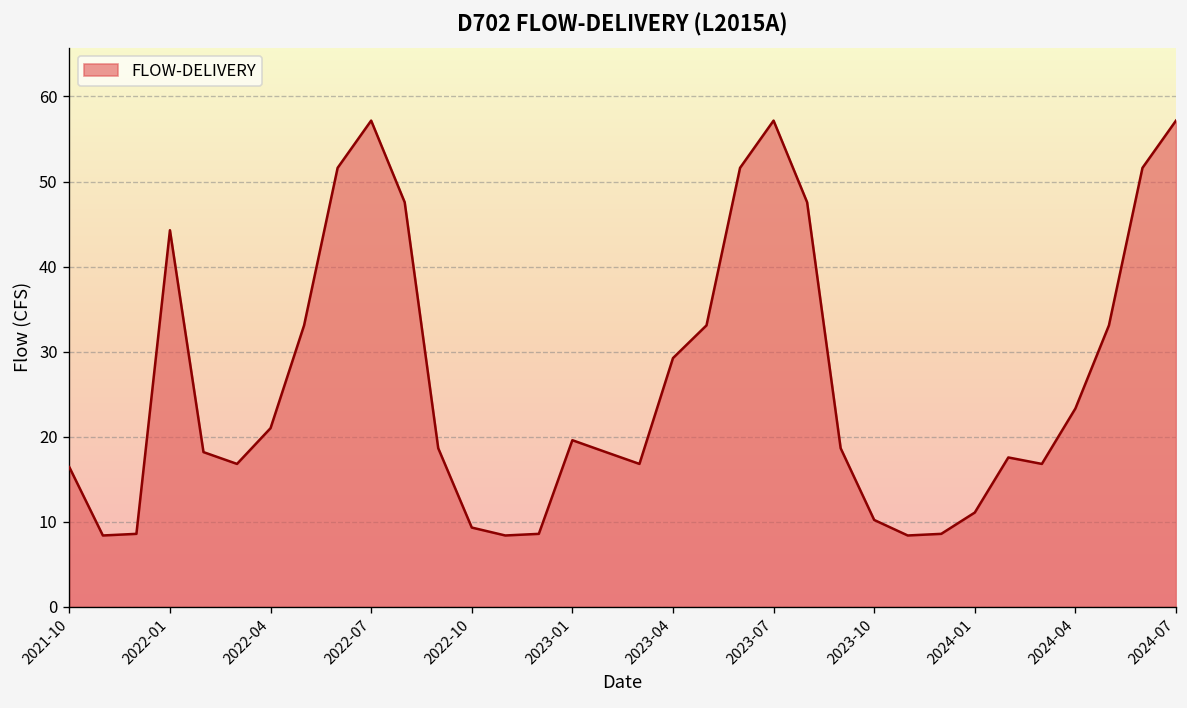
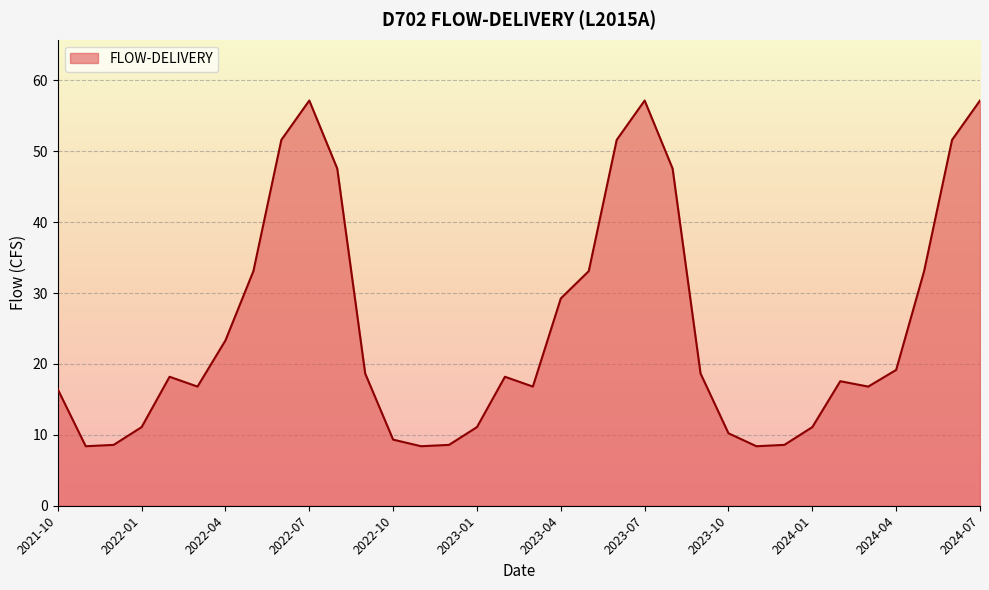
  {
    "2021-10": 16,
-   "2022-01": 44,
-   "2022-04": 21,
+   "2022-01": 11,
+   "2022-04": 23,
    "2022-07": 57,
    "2022-10": 9,
-   "2023-01": 20,
+   "2023-01": 11,
    "2023-04": 29,
    "2023-07": 57,
    "2023-10": 10,
    "2024-01": 11,
-   "2024-04": 23,
+   "2024-04": 19,
    "2024-07": 57
  }
